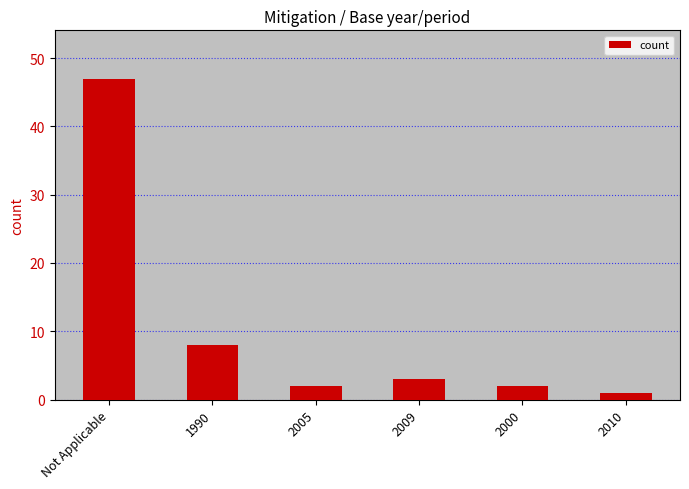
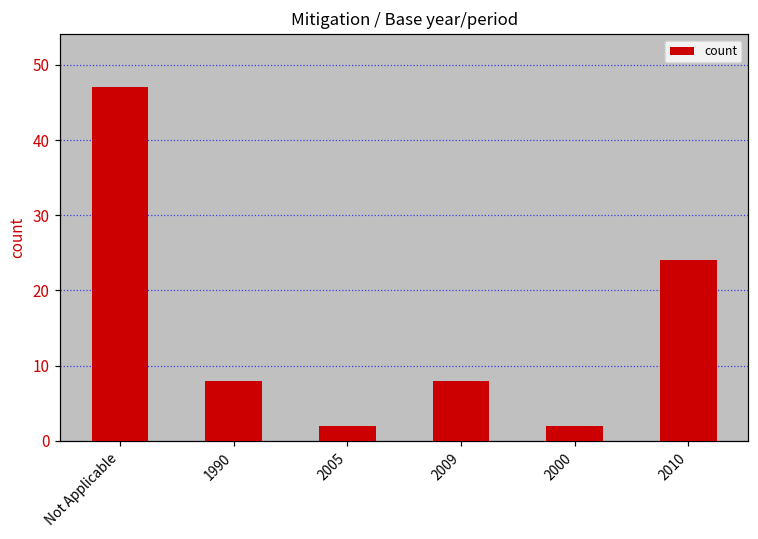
  {
    "Not Applicable": 47,
    "1990": 8,
    "2005": 2,
-   "2009": 3,
+   "2009": 8,
    "2000": 2,
-   "2010": 1
+   "2010": 24
  }
